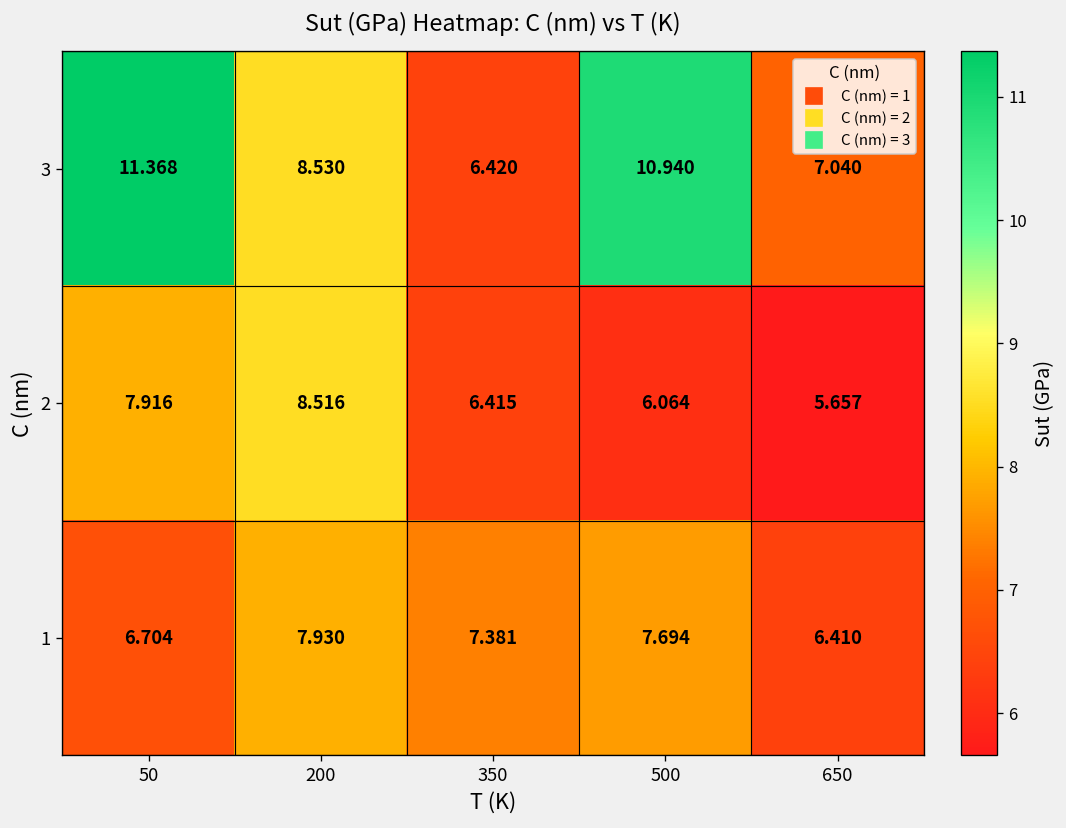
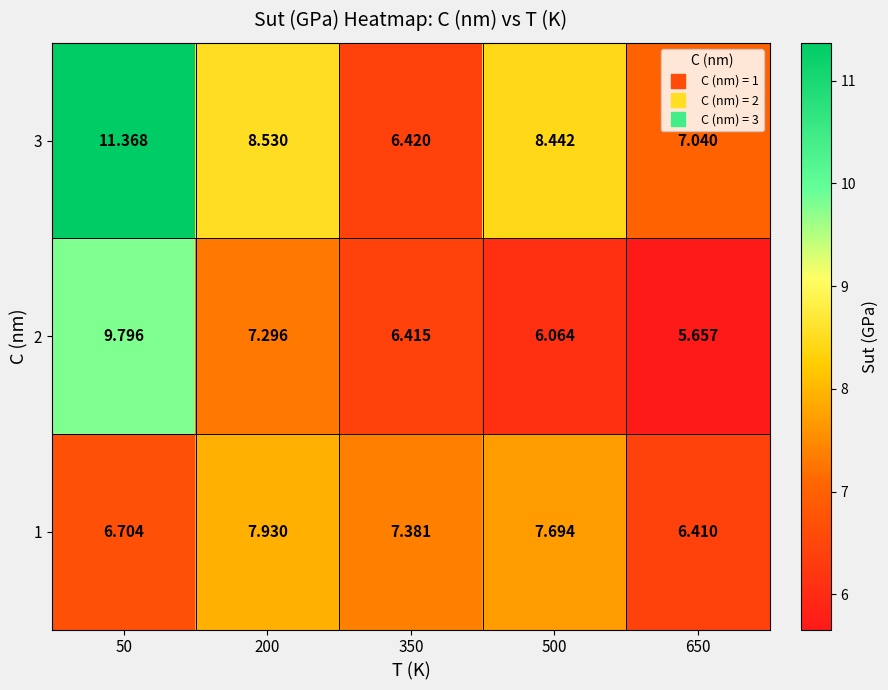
  {
    "3": {
      "50": 11.368,
      "200": 8.530,
      "350": 6.420,
-     "500": 10.940,
+     "500": 8.442,
      "650": 7.040
    },
    "2": {
-     "50": 7.916,
-     "200": 8.516,
+     "50": 9.796,
+     "200": 7.296,
      "350": 6.415,
      "500": 6.064,
      "650": 5.657
    },
    "1": {
      "50": 6.704,
      "200": 7.930,
      "350": 7.381,
      "500": 7.694,
      "650": 6.410
    }
  }
